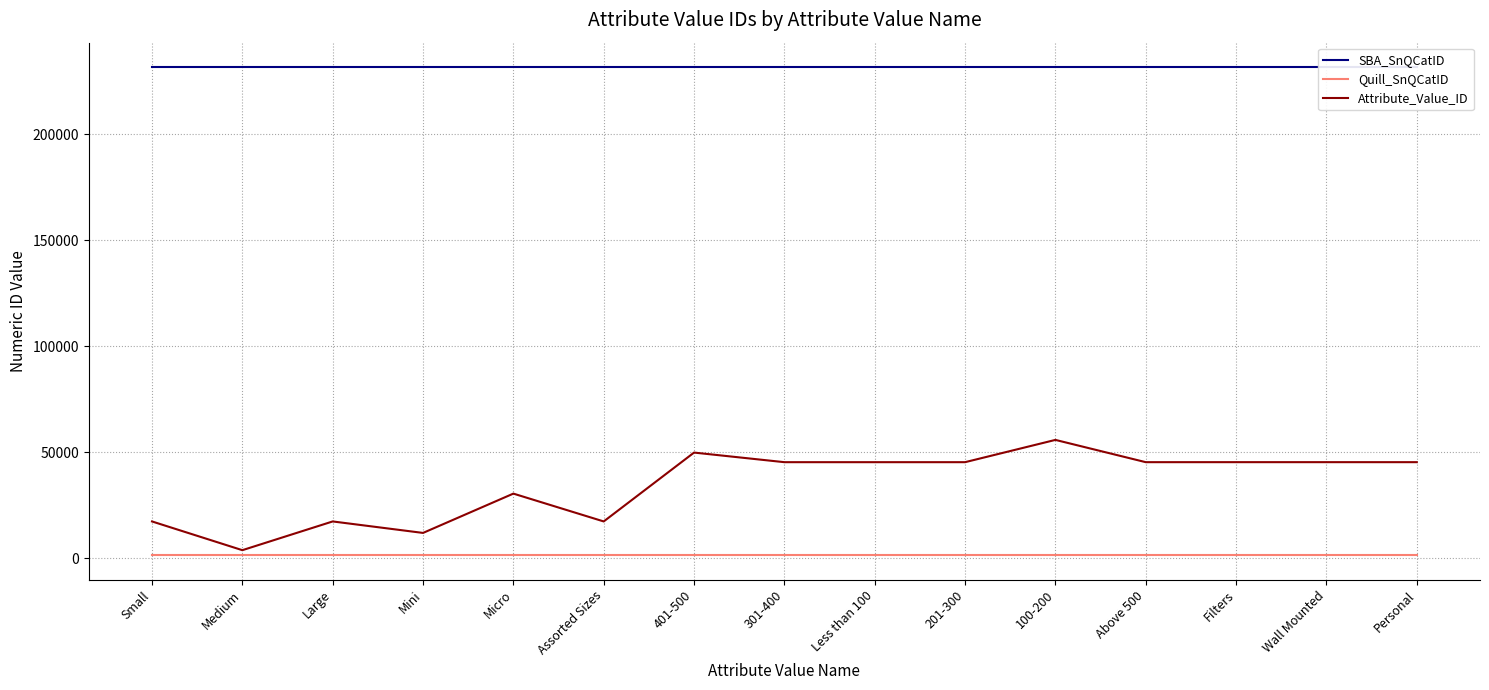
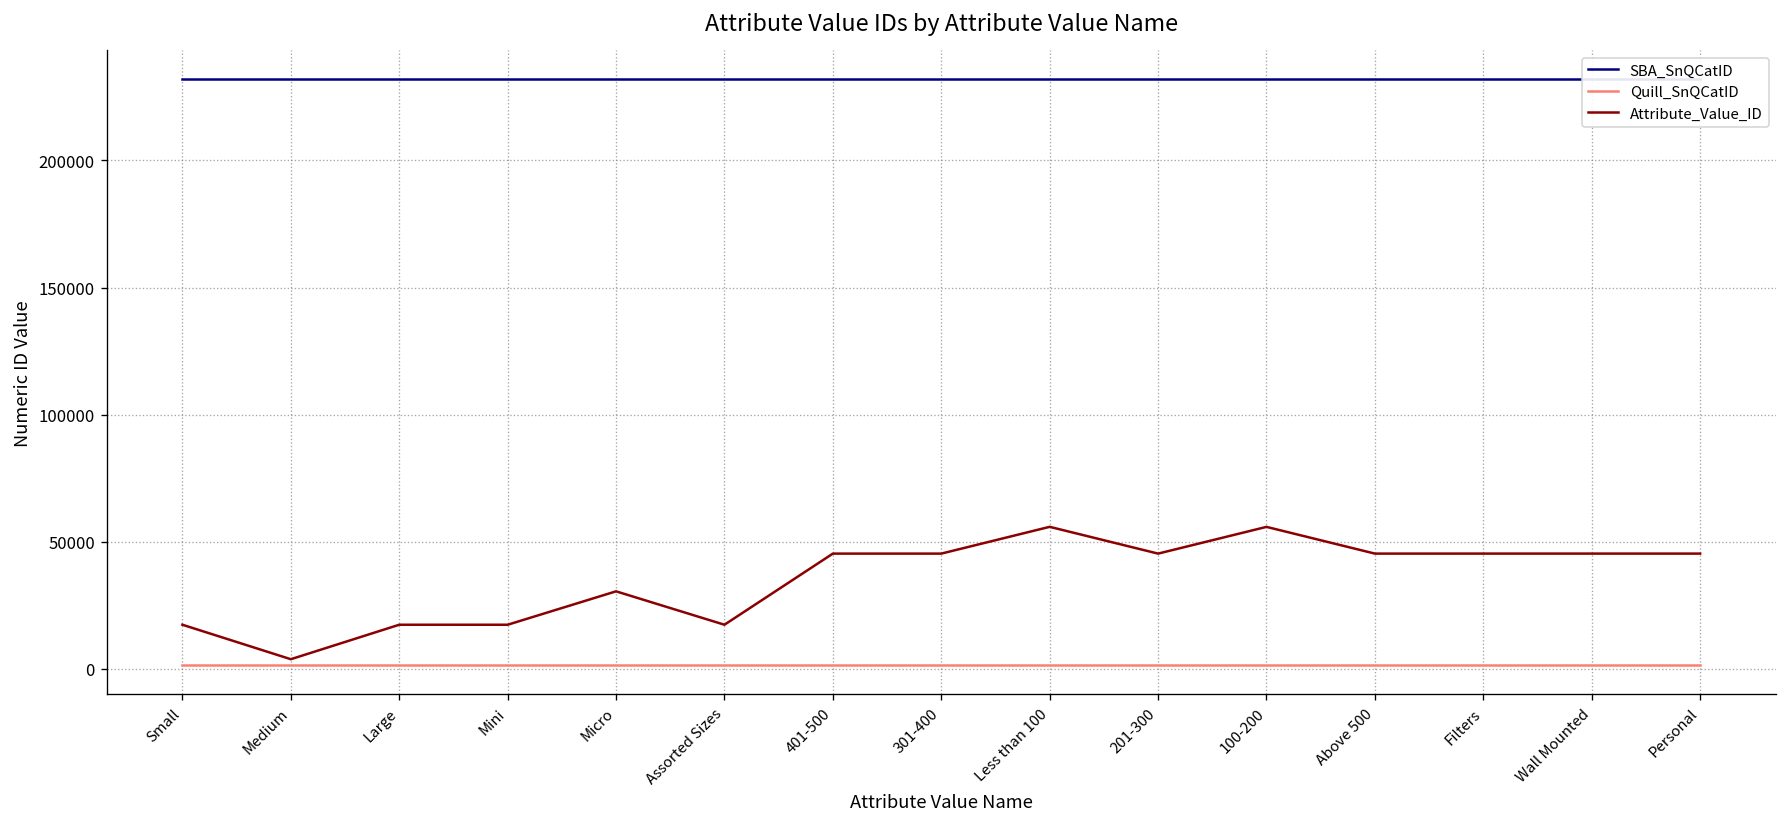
  {
    "SBA_SnQCatID": {
      "Small": 232000,
      "Medium": 232000,
      "Large": 232000,
      "Mini": 232000,
      "Micro": 232000,
      "Assorted Sizes": 232000,
      "401-500": 232000,
      "301-400": 232000,
      "Less than 100": 232000,
      "201-300": 232000,
      "100-200": 232000,
      "Above 500": 232000,
      "Filters": 232000
    },
    "Quill_SnQCatID": {
      "Small": 1000,
      "Medium": 1000,
      "Large": 1000,
      "Mini": 1000,
      "Micro": 1000,
      "Assorted Sizes": 1000,
      "401-500": 1000,
      "301-400": 1000,
      "Less than 100": 1000,
      "201-300": 1000,
      "100-200": 1000,
      "Above 500": 1000,
      "Filters": 1000,
      "Wall Mounted": 1000,
      "Personal": 1000
    },
    "Attribute_Value_ID": {
      "Small": 17000,
      "Medium": 4000,
      "Large": 17000,
-     "Mini": 12000,
+     "Mini": 17000,
      "Micro": 31000,
      "Assorted Sizes": 17000,
-     "401-500": 50000,
+     "401-500": 45000,
      "301-400": 45000,
-     "Less than 100": 45000,
+     "Less than 100": 56000,
      "201-300": 45000,
      "100-200": 56000,
      "Above 500": 45000,
      "Filters": 45000,
      "Wall Mounted": 45000,
      "Personal": 45000
    }
  }
